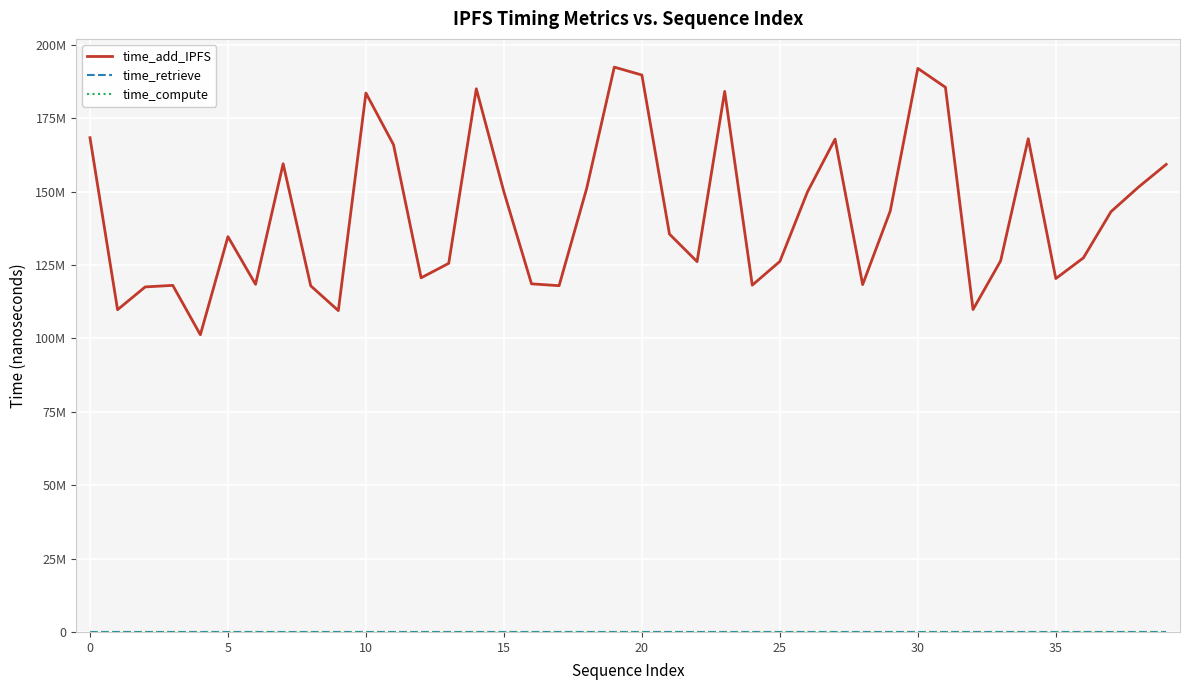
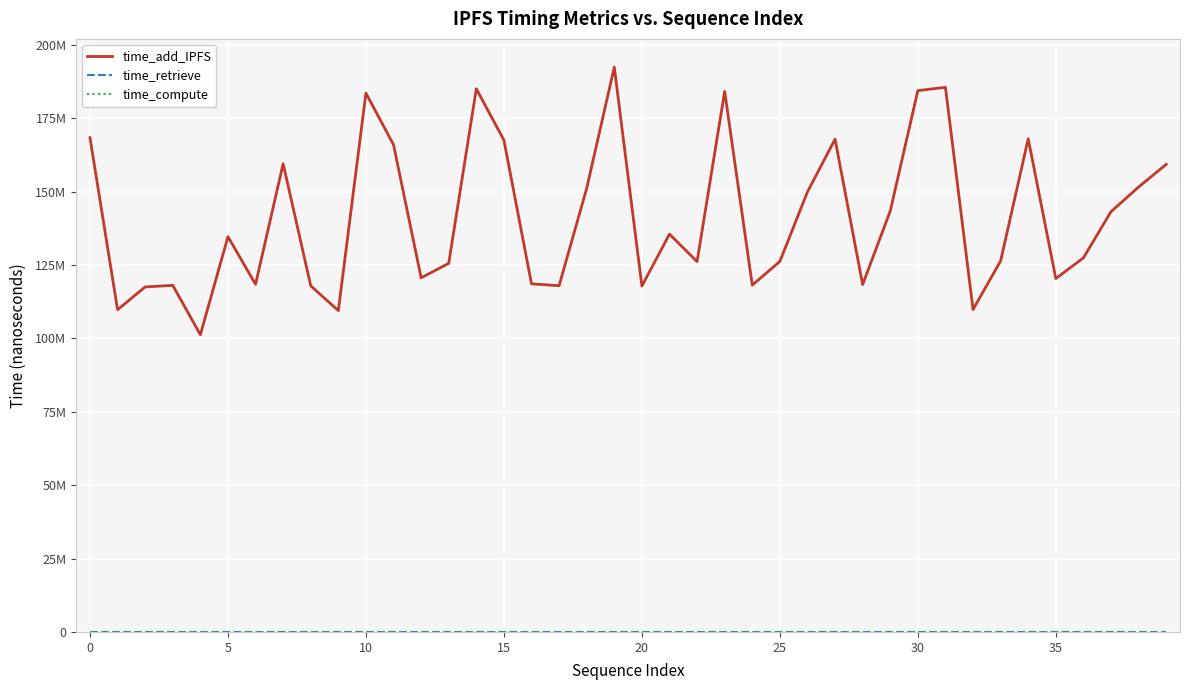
  {
    "time_add_IPFS": {
      "0": 168000000,
      "5": 135000000,
      "10": 184000000,
-     "15": 150000000,
-     "20": 190000000,
+     "15": 168000000,
+     "20": 118000000,
      "25": 126000000,
-     "30": 192000000,
+     "30": 184000000,
      "35": 120000000
    },
    "time_compute": {
      "0": 0,
      "5": 0,
      "10": 0,
      "15": 0,
      "20": 0,
      "25": 0,
      "30": 0,
      "35": 0
    }
  }
